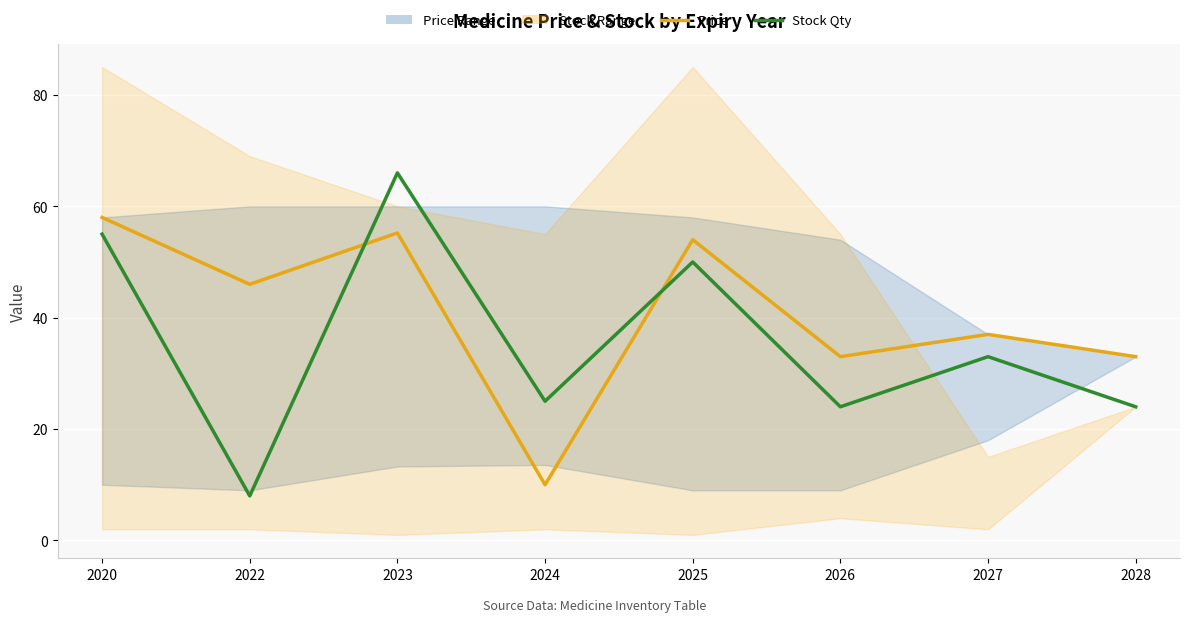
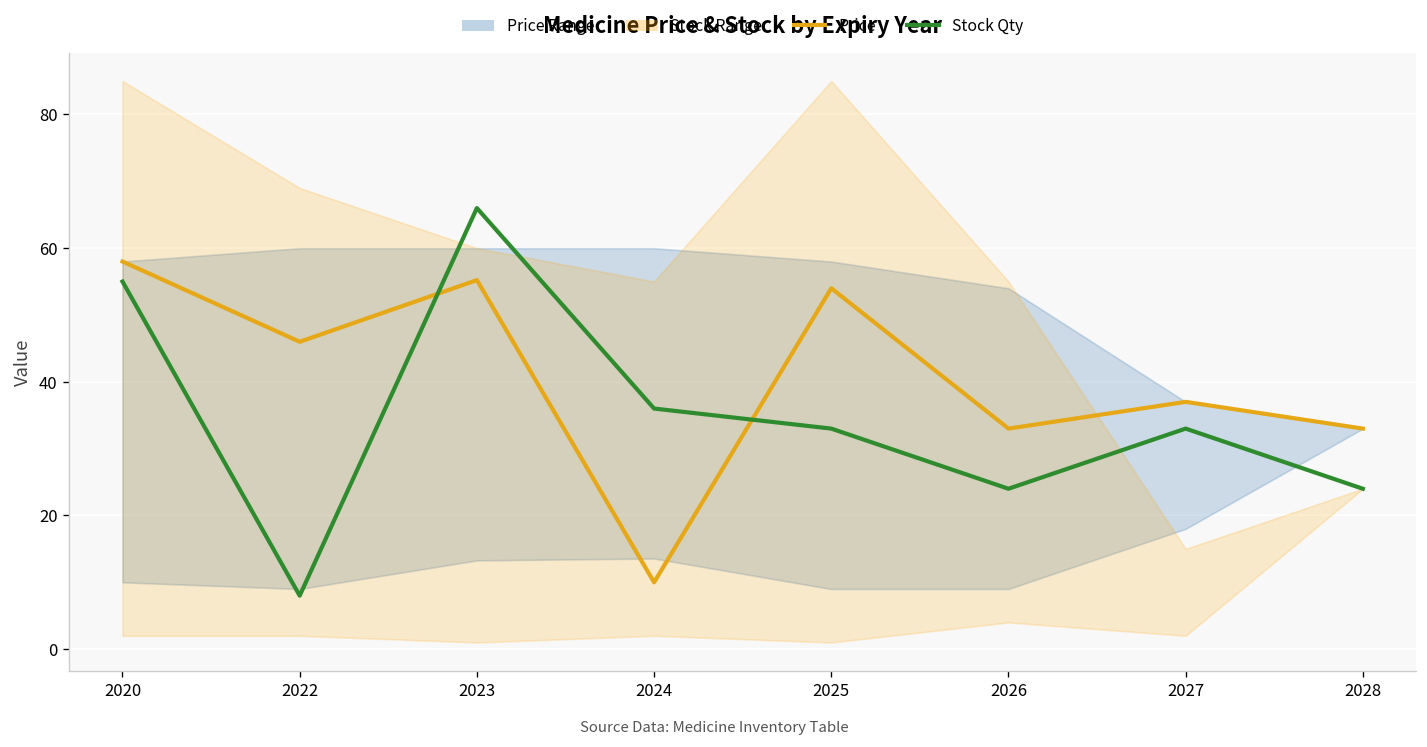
  {
    "Stock Qty": {
      "2020": 55,
      "2022": 8,
      "2023": 66,
-     "2024": 25,
-     "2025": 50,
+     "2024": 36,
+     "2025": 33,
      "2026": 24,
      "2027": 33
    }
  }
